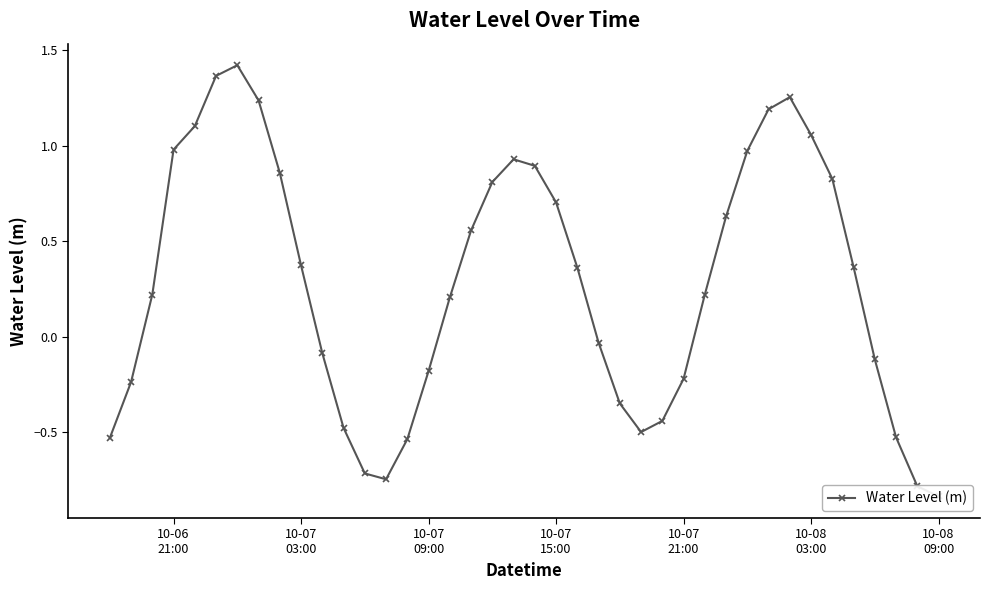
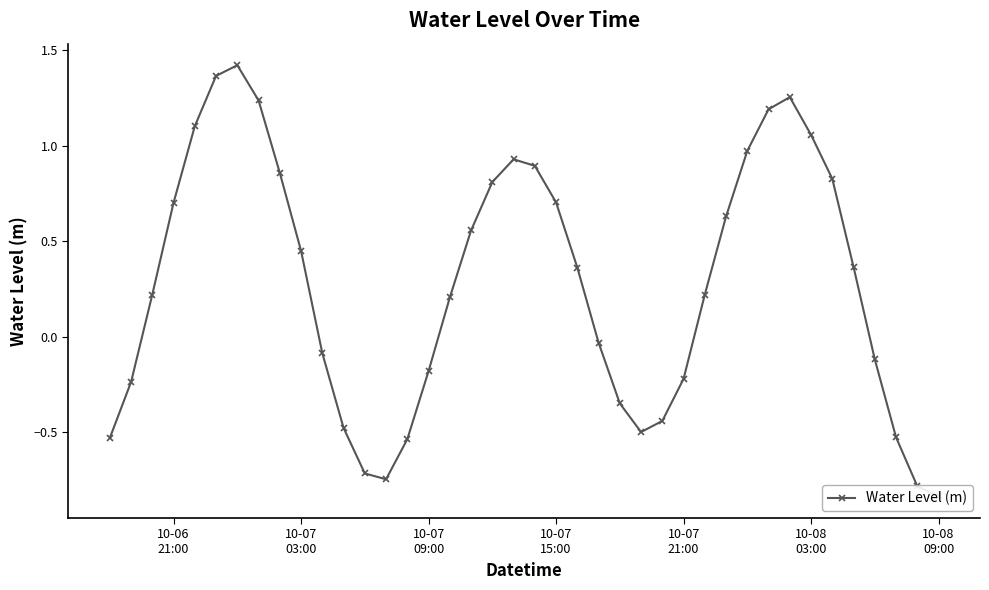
  {
-   "10-06 21:00": 0.98,
-   "10-07 03:00": 0.37,
+   "10-06 21:00": 0.70,
+   "10-07 03:00": 0.45,
    "10-07 09:00": -0.18,
    "10-07 15:00": 0.70,
    "10-07 21:00": -0.22,
    "10-08 03:00": 1.06
  }
